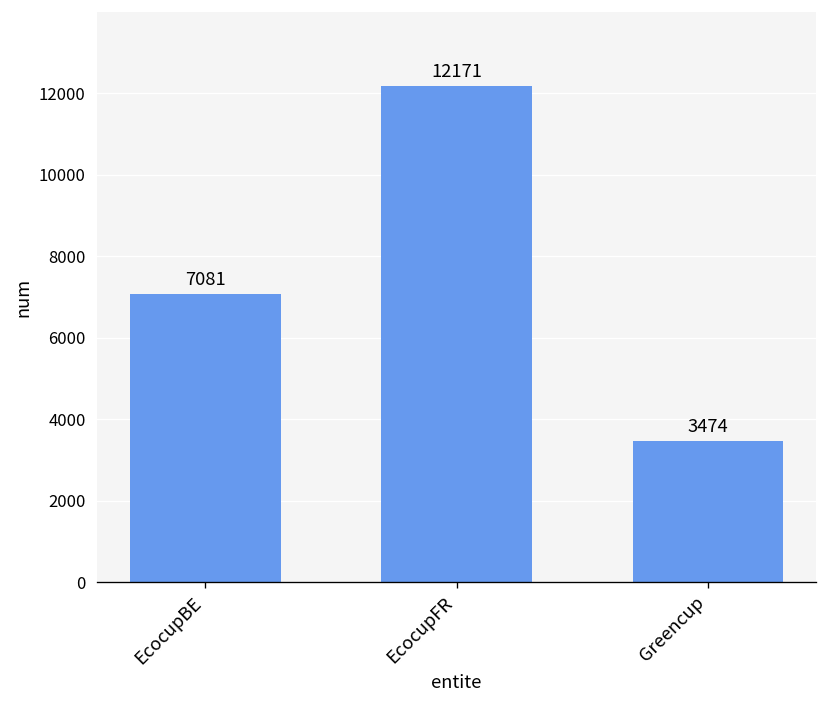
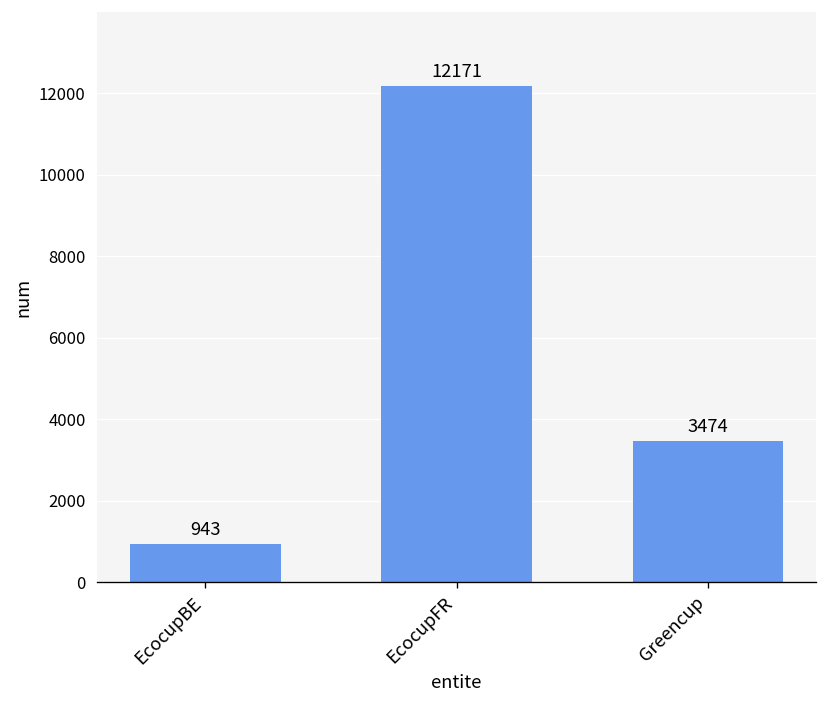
  {
-   "EcocupBE": 7081,
+   "EcocupBE": 943,
    "EcocupFR": 12171,
    "Greencup": 3474
  }
